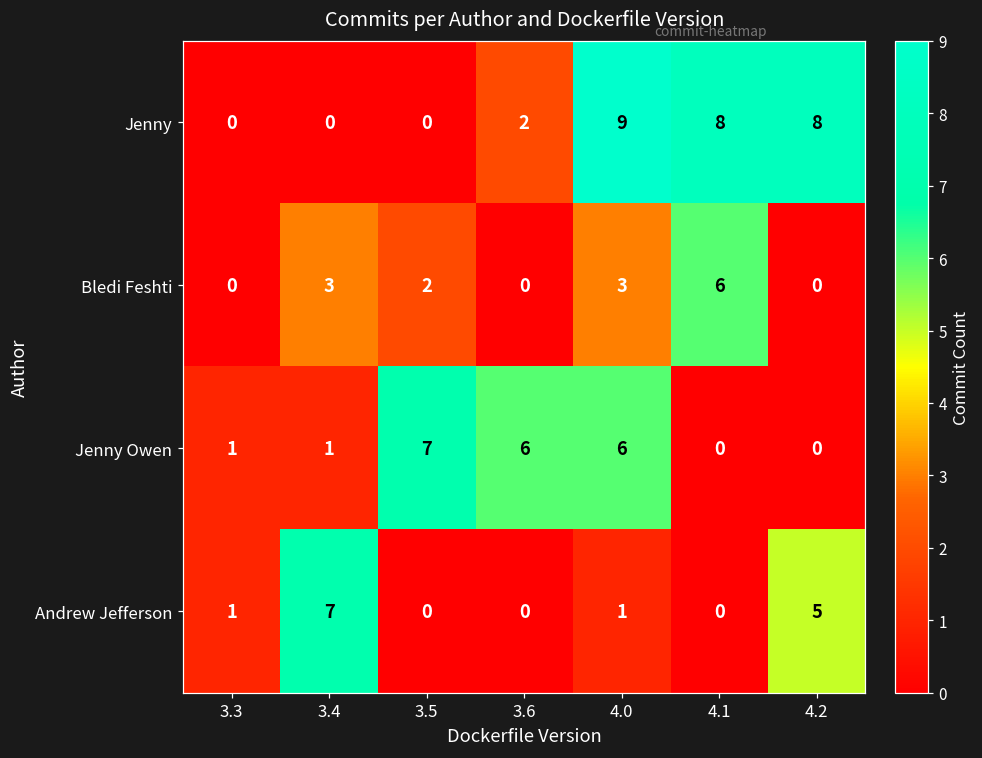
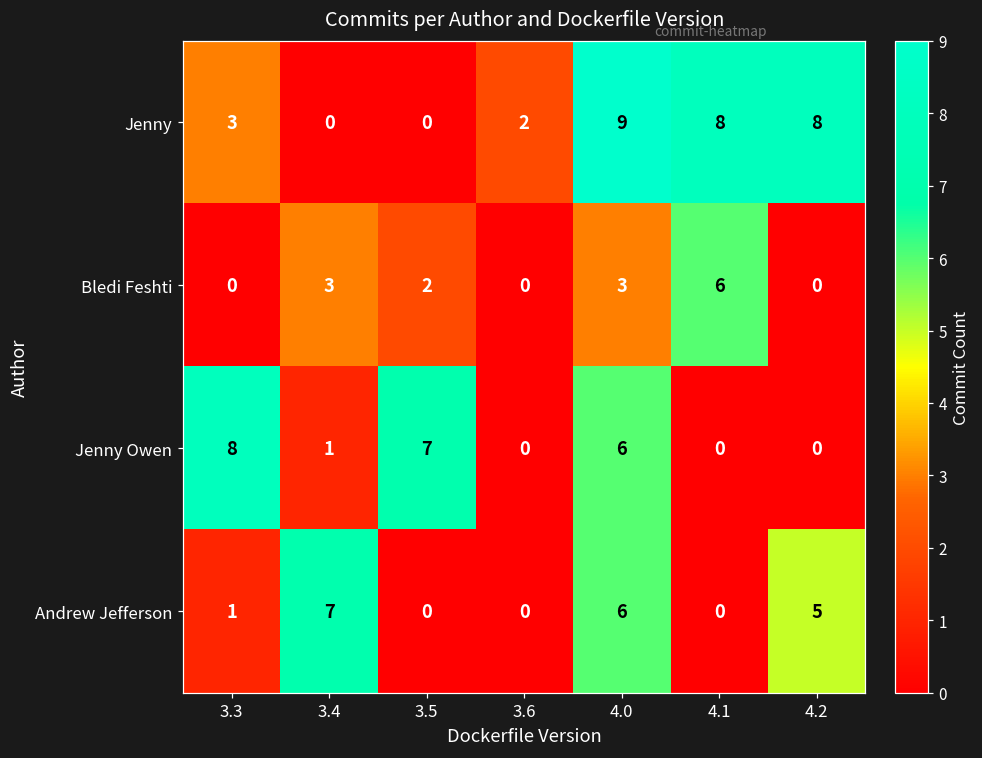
  {
    "Jenny": {
-     "3.3": 0,
+     "3.3": 3,
      "3.4": 0,
      "3.5": 0,
      "3.6": 2,
      "4.0": 9,
      "4.1": 8,
      "4.2": 8
    },
    "Bledi Feshti": {
      "3.3": 0,
      "3.4": 3,
      "3.5": 2,
      "3.6": 0,
      "4.0": 3,
      "4.1": 6,
      "4.2": 0
    },
    "Jenny Owen": {
-     "3.3": 1,
+     "3.3": 8,
      "3.4": 1,
      "3.5": 7,
-     "3.6": 6,
+     "3.6": 0,
      "4.0": 6,
      "4.1": 0,
      "4.2": 0
    },
    "Andrew Jefferson": {
      "3.3": 1,
      "3.4": 7,
      "3.5": 0,
      "3.6": 0,
-     "4.0": 1,
+     "4.0": 6,
      "4.1": 0,
      "4.2": 5
    }
  }
